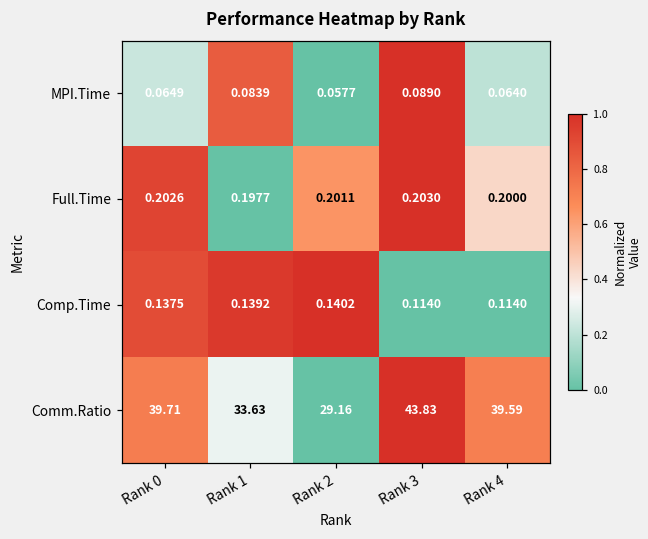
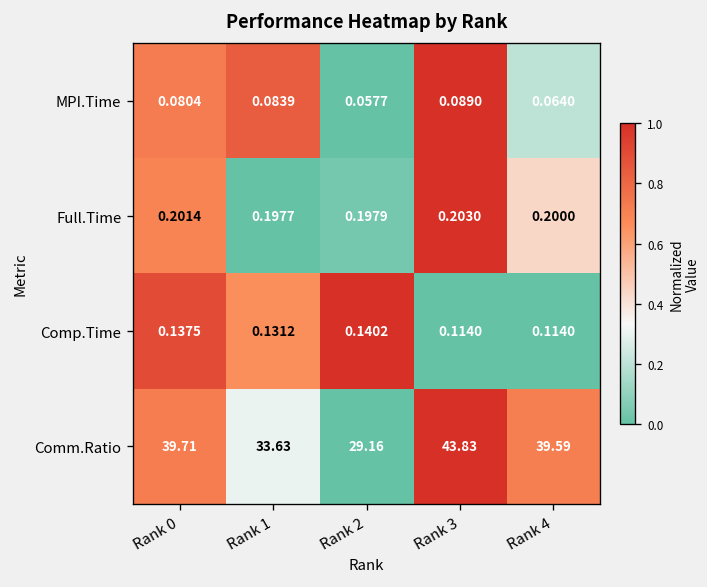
  {
    "MPI.Time": {
-     "Rank 0": 0.0649,
+     "Rank 0": 0.0804,
      "Rank 1": 0.0839,
      "Rank 2": 0.0577,
      "Rank 3": 0.0890,
      "Rank 4": 0.0640
    },
    "Full.Time": {
-     "Rank 0": 0.2026,
+     "Rank 0": 0.2014,
      "Rank 1": 0.1977,
-     "Rank 2": 0.2011,
+     "Rank 2": 0.1979,
      "Rank 3": 0.2030,
      "Rank 4": 0.2000
    },
    "Comp.Time": {
      "Rank 0": 0.1375,
-     "Rank 1": 0.1392,
+     "Rank 1": 0.1312,
      "Rank 2": 0.1402,
      "Rank 3": 0.1140,
      "Rank 4": 0.1140
    },
    "Comm.Ratio": {
      "Rank 0": 39.71,
      "Rank 1": 33.63,
      "Rank 2": 29.16,
      "Rank 3": 43.83,
      "Rank 4": 39.59
    }
  }
